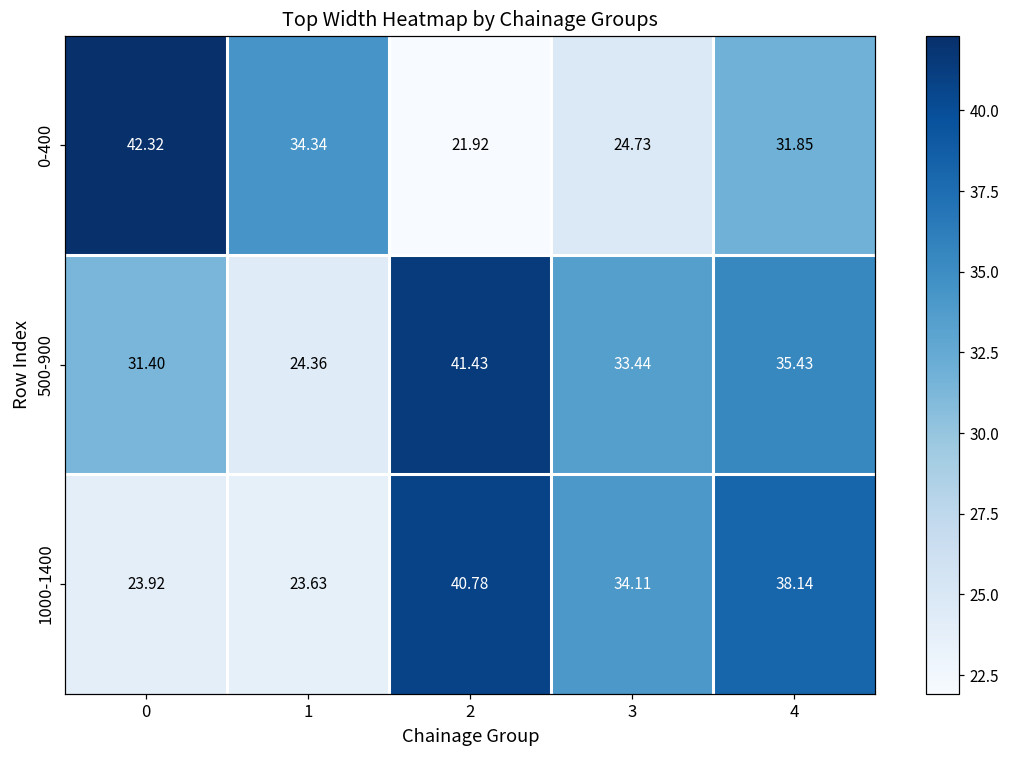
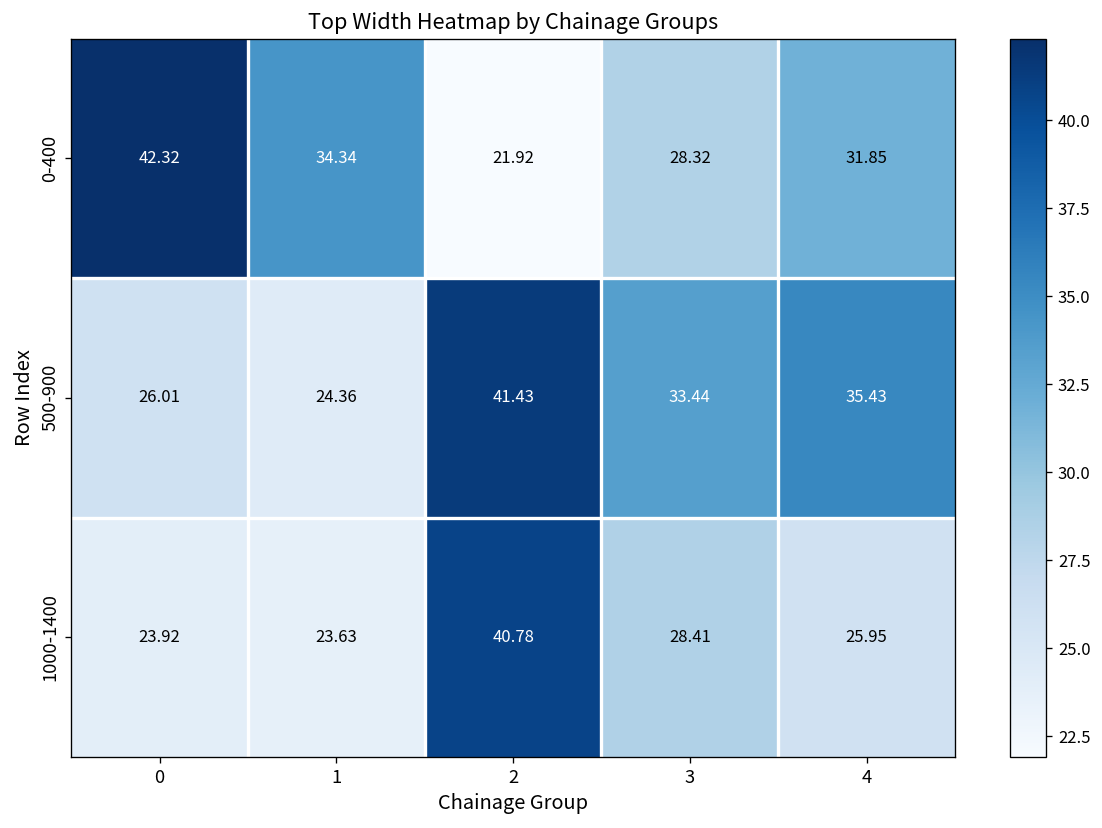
  {
    "0-400": {
      "0": 42.32,
      "1": 34.34,
      "2": 21.92,
-     "3": 24.73,
+     "3": 28.32,
      "4": 31.85
    },
    "500-900": {
-     "0": 31.40,
+     "0": 26.01,
      "1": 24.36,
      "2": 41.43,
      "3": 33.44,
      "4": 35.43
    },
    "1000-1400": {
      "0": 23.92,
      "1": 23.63,
      "2": 40.78,
-     "3": 34.11,
-     "4": 38.14
+     "3": 28.41,
+     "4": 25.95
    }
  }
